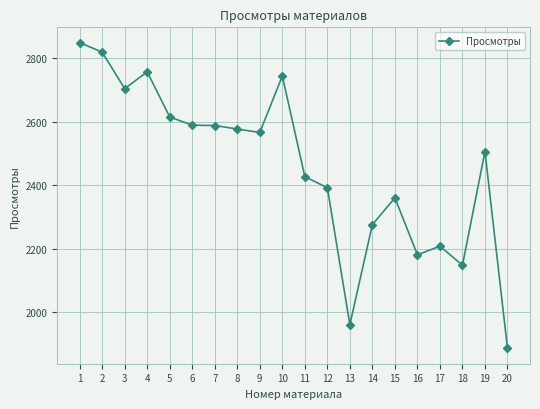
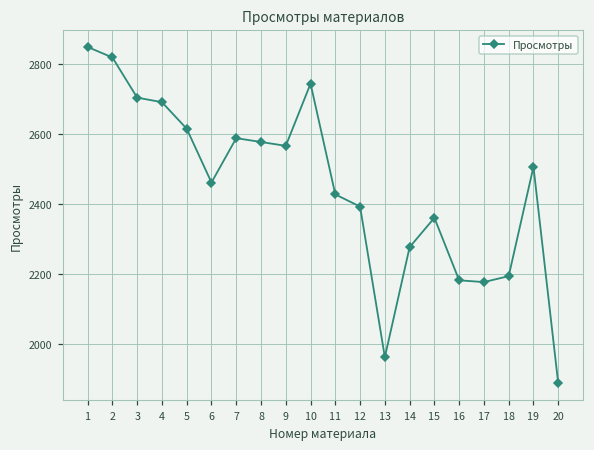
  {
    "1": 2850,
    "2": 2820,
    "3": 2700,
-   "4": 2760,
+   "4": 2690,
    "5": 2620,
-   "6": 2590,
+   "6": 2460,
    "7": 2590,
    "8": 2580,
    "9": 2570,
    "10": 2740,
    "11": 2430,
    "12": 2390,
    "13": 1960,
    "14": 2280,
    "15": 2360,
    "16": 2180,
-   "17": 2210,
-   "18": 2150,
+   "17": 2180,
+   "18": 2190,
    "19": 2510,
    "20": 1890
  }
